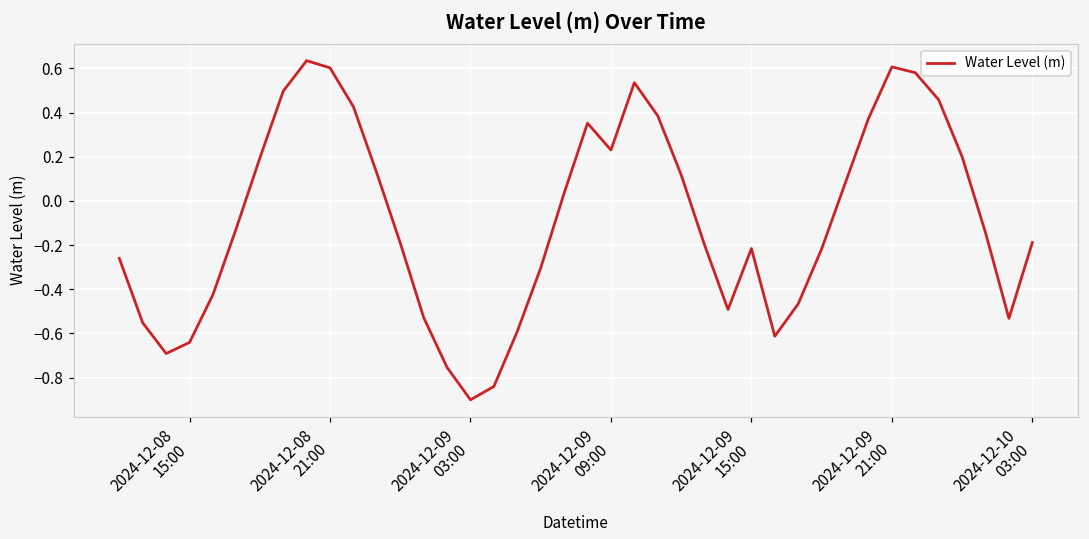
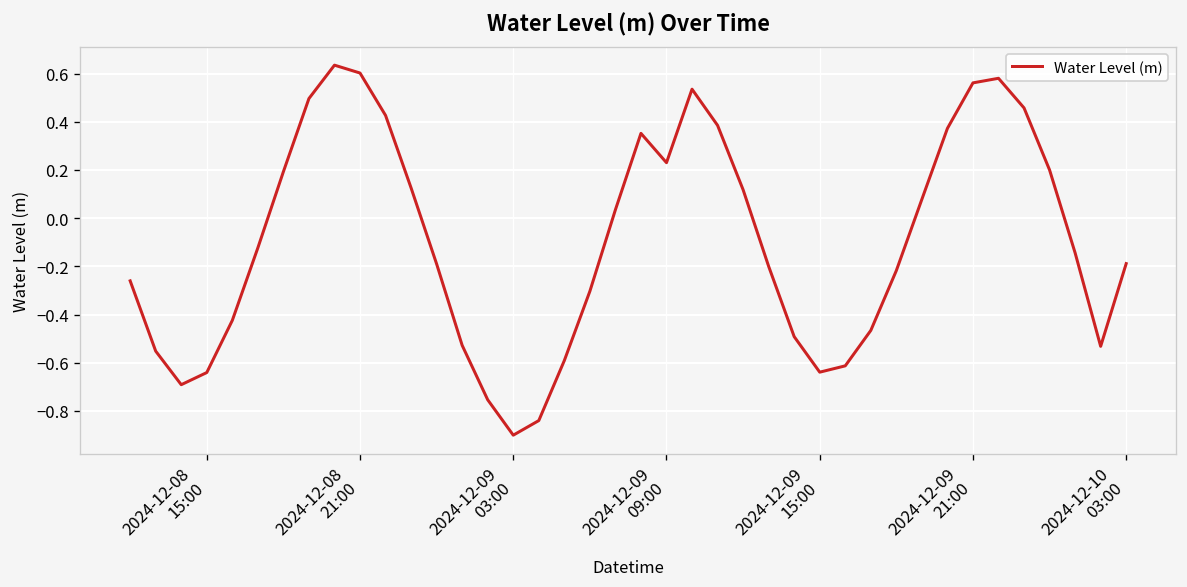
  {
    "2024-12-08 15:00": -0.64,
    "2024-12-08 21:00": 0.60,
    "2024-12-09 03:00": -0.90,
    "2024-12-09 09:00": 0.23,
-   "2024-12-09 15:00": -0.22,
-   "2024-12-09 21:00": 0.61,
+   "2024-12-09 15:00": -0.64,
+   "2024-12-09 21:00": 0.56,
    "2024-12-10 03:00": -0.19
  }
